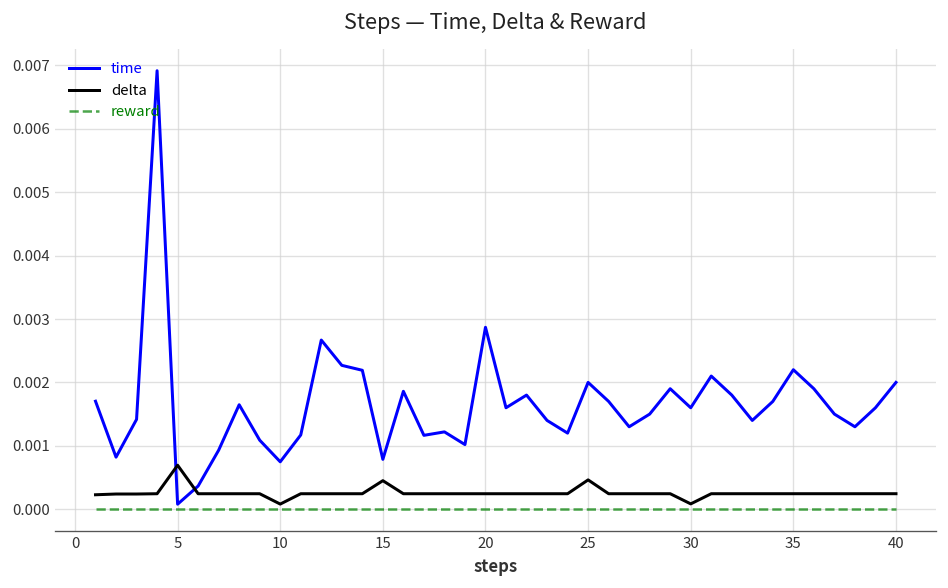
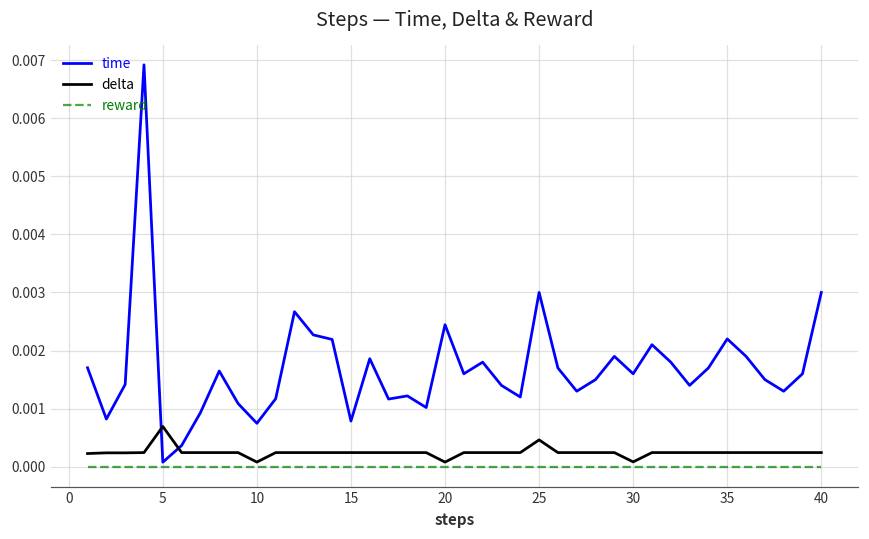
  {
    "time": {
      "5": 0.0001,
      "10": 0.0007,
      "15": 0.0008,
-     "20": 0.0029,
-     "25": 0.002,
+     "20": 0.0024,
+     "25": 0.003,
      "30": 0.0016,
      "35": 0.0022,
-     "40": 0.002
+     "40": 0.003
    },
    "delta": {
      "5": 0.0007,
      "10": 0.0001,
-     "15": 0.0004,
-     "20": 0.0002,
+     "15": 0.0002,
+     "20": 0.0001,
      "25": 0.0005,
      "30": 0.0001,
      "35": 0.0002,
      "40": 0.0002
    },
    "reward": {
      "5": 0.0000,
      "10": 0.0000,
      "15": 0.0000,
      "20": 0.0000,
      "25": 0.0000,
      "30": 0.0000,
      "35": 0.0000,
      "40": 0.0000
    }
  }
